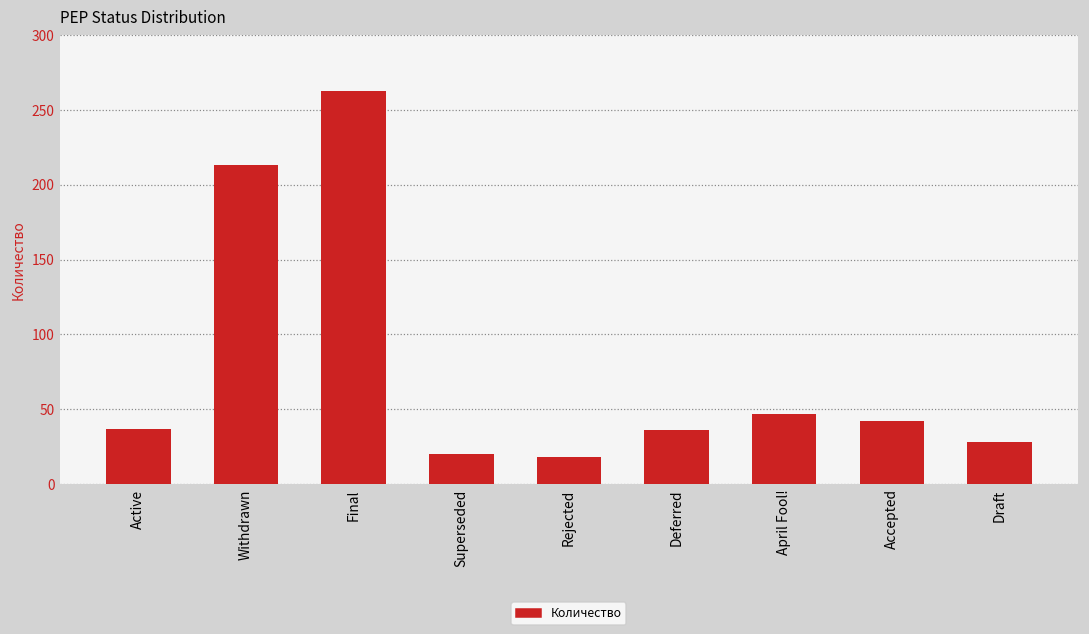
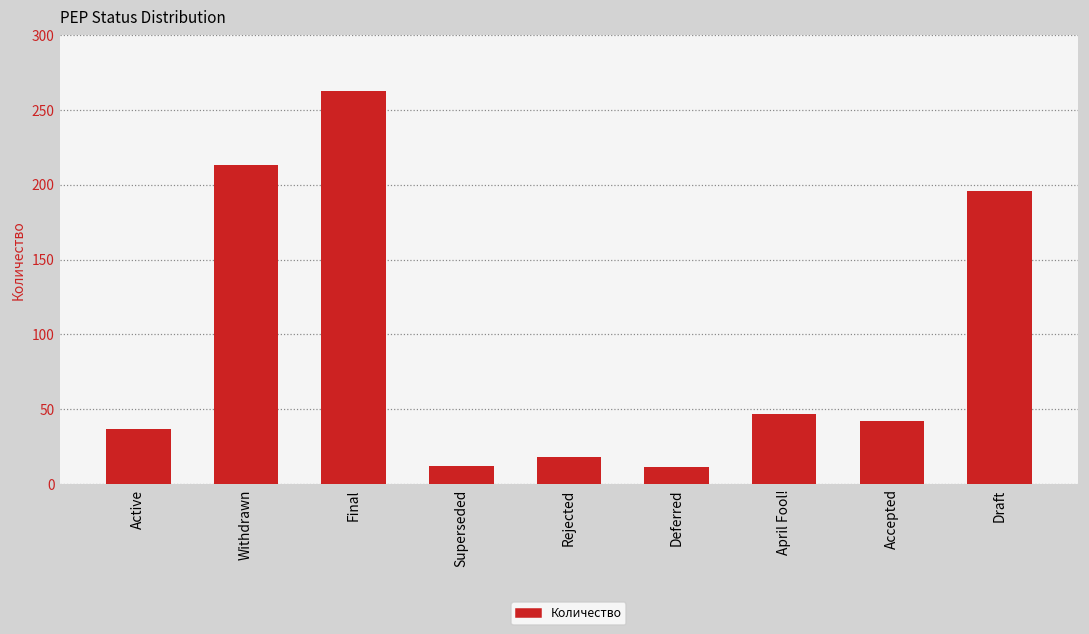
  {
    "Active": 37,
    "Withdrawn": 213,
    "Final": 263,
-   "Superseded": 20,
+   "Superseded": 12,
    "Rejected": 18,
-   "Deferred": 36,
+   "Deferred": 11,
    "April Fool!": 47,
    "Accepted": 42,
-   "Draft": 28
+   "Draft": 196
  }
